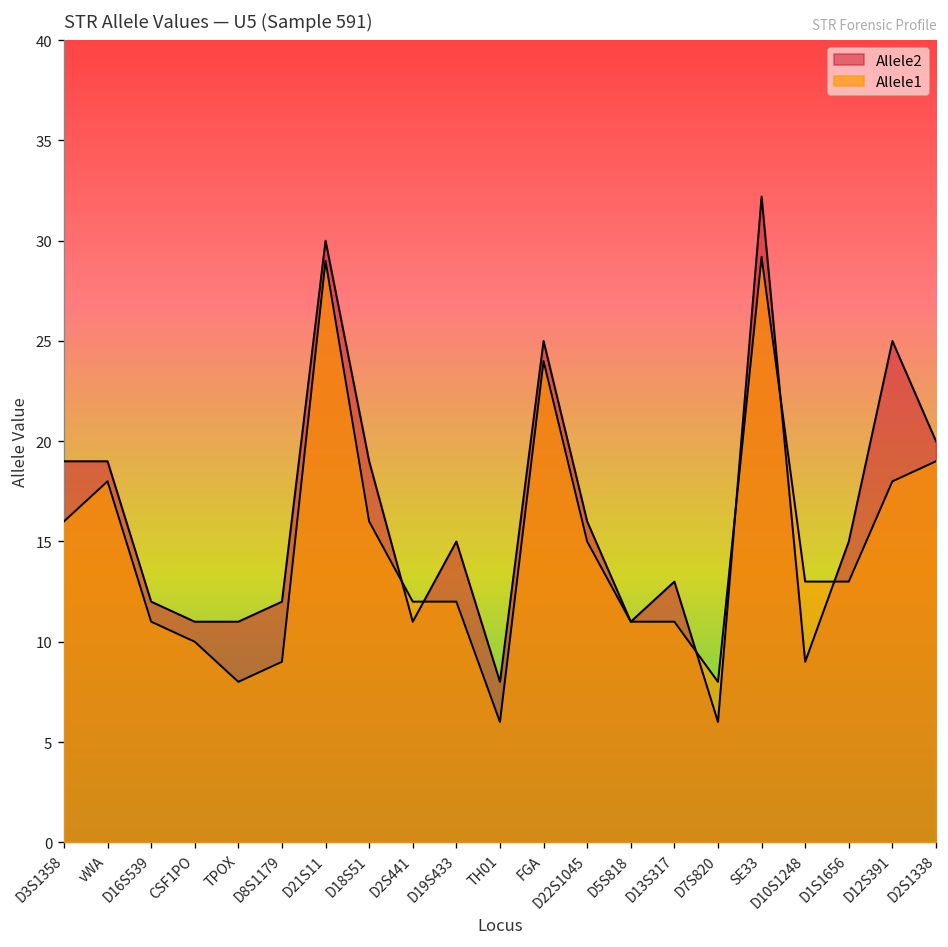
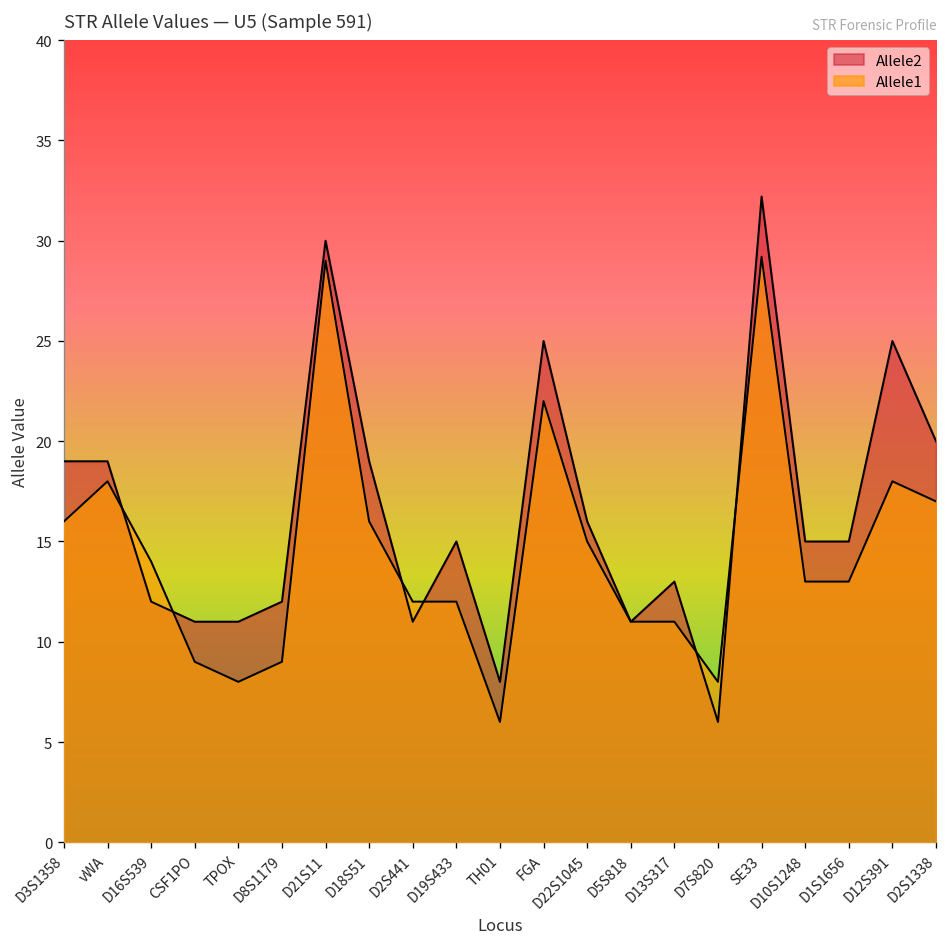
  {
    "Allele2": {
      "D3S1358": 19,
      "vWA": 19,
      "D16S539": 12,
      "CSF1PO": 11,
      "TPOX": 11,
      "D8S1179": 12,
      "D21S11": 30,
      "D18S51": 19,
      "D2S441": 11,
      "D19S433": 15,
      "TH01": 8,
      "FGA": 25,
      "D22S1045": 16,
      "D13S317": 13,
      "D7S820": 6,
      "SE33": 32.2,
-     "D10S1248": 9,
+     "D10S1248": 15,
      "D1S1656": 15,
      "D12S391": 25,
      "D2S1338": 20
    },
    "Allele1": {
      "D3S1358": 16,
      "vWA": 18,
-     "D16S539": 11,
-     "CSF1PO": 10,
+     "D16S539": 14,
+     "CSF1PO": 9,
      "TPOX": 8,
      "D8S1179": 9,
      "D21S11": 29,
      "D18S51": 16,
      "D2S441": 12,
      "D19S433": 12,
      "TH01": 6,
-     "FGA": 24,
+     "FGA": 22,
      "D22S1045": 15,
      "D13S317": 11,
      "D7S820": 8,
      "SE33": 29.2,
      "D10S1248": 13,
      "D1S1656": 13,
      "D12S391": 18,
-     "D2S1338": 19
+     "D2S1338": 17
    }
  }
